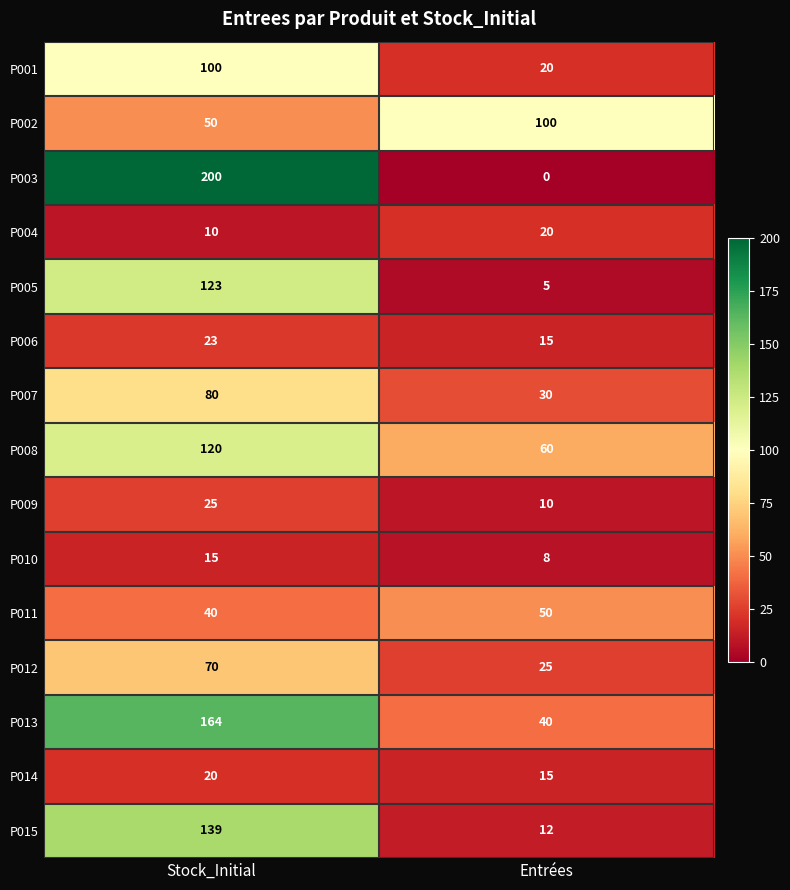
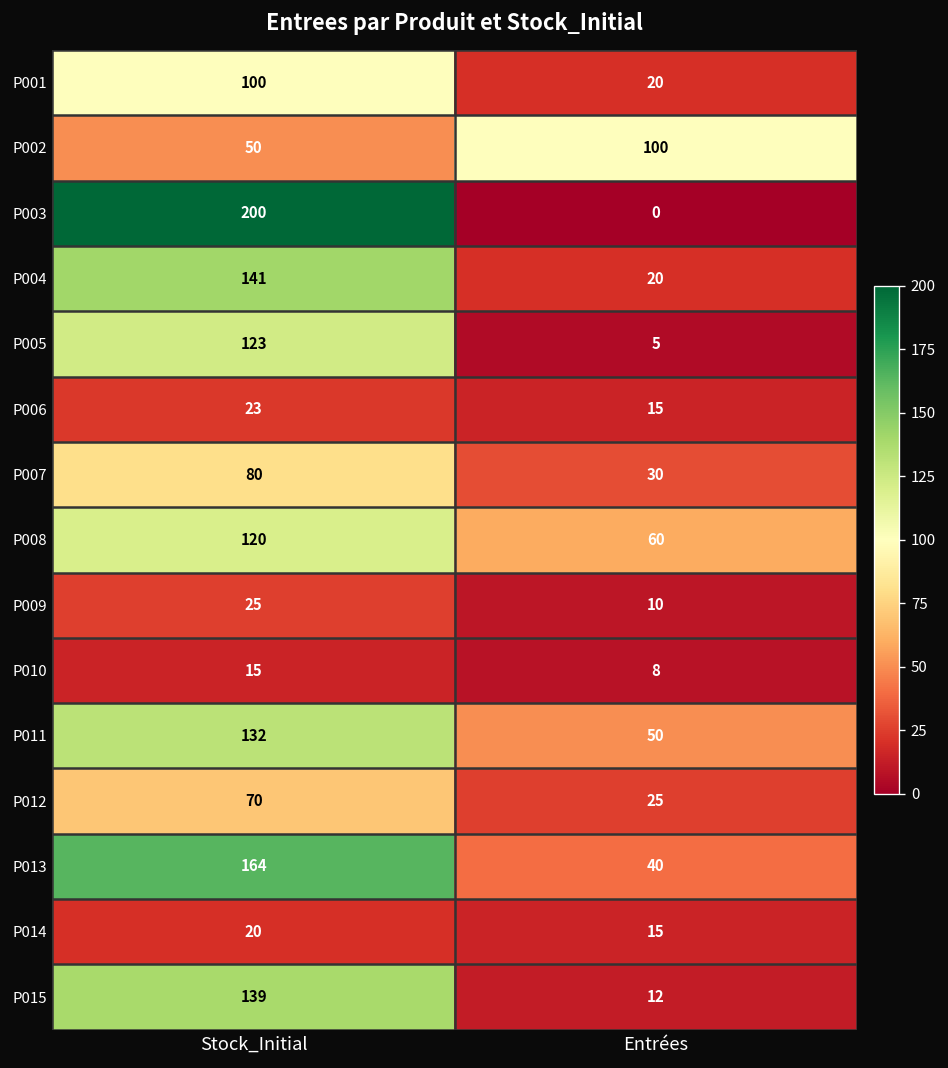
  {
    "P001": {
      "Stock_Initial": 100,
      "Entrées": 20
    },
    "P002": {
      "Stock_Initial": 50,
      "Entrées": 100
    },
    "P003": {
      "Stock_Initial": 200,
      "Entrées": 0
    },
    "P004": {
-     "Stock_Initial": 10,
+     "Stock_Initial": 141,
      "Entrées": 20
    },
    "P005": {
      "Stock_Initial": 123,
      "Entrées": 5
    },
    "P006": {
      "Stock_Initial": 23,
      "Entrées": 15
    },
    "P007": {
      "Stock_Initial": 80,
      "Entrées": 30
    },
    "P008": {
      "Stock_Initial": 120,
      "Entrées": 60
    },
    "P009": {
      "Stock_Initial": 25,
      "Entrées": 10
    },
    "P010": {
      "Stock_Initial": 15,
      "Entrées": 8
    },
    "P011": {
-     "Stock_Initial": 40,
+     "Stock_Initial": 132,
      "Entrées": 50
    },
    "P012": {
      "Stock_Initial": 70,
      "Entrées": 25
    },
    "P013": {
      "Stock_Initial": 164,
      "Entrées": 40
    },
    "P014": {
      "Stock_Initial": 20,
      "Entrées": 15
    },
    "P015": {
      "Stock_Initial": 139,
      "Entrées": 12
    }
  }
